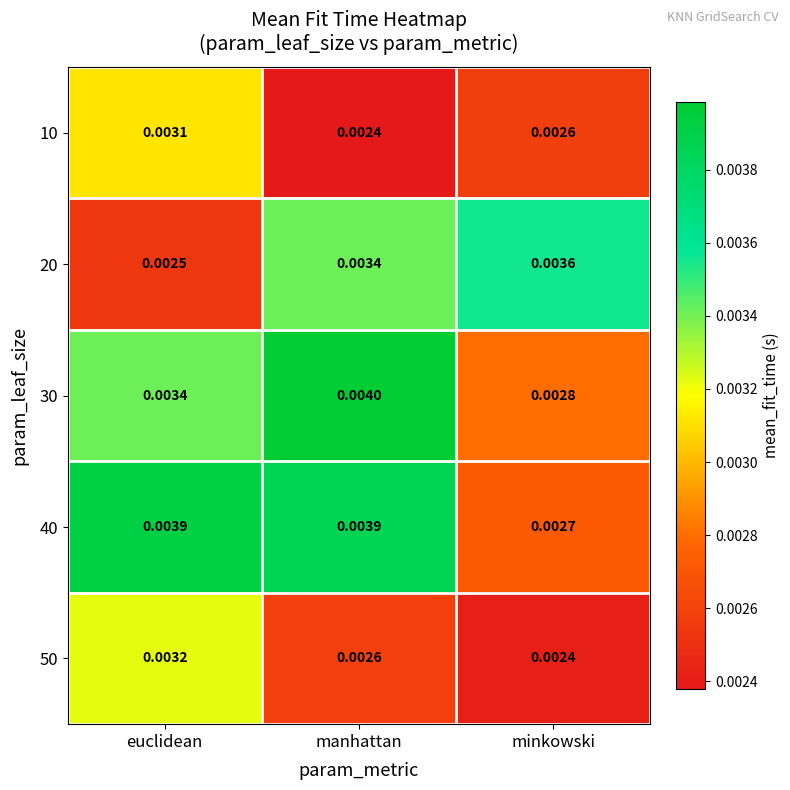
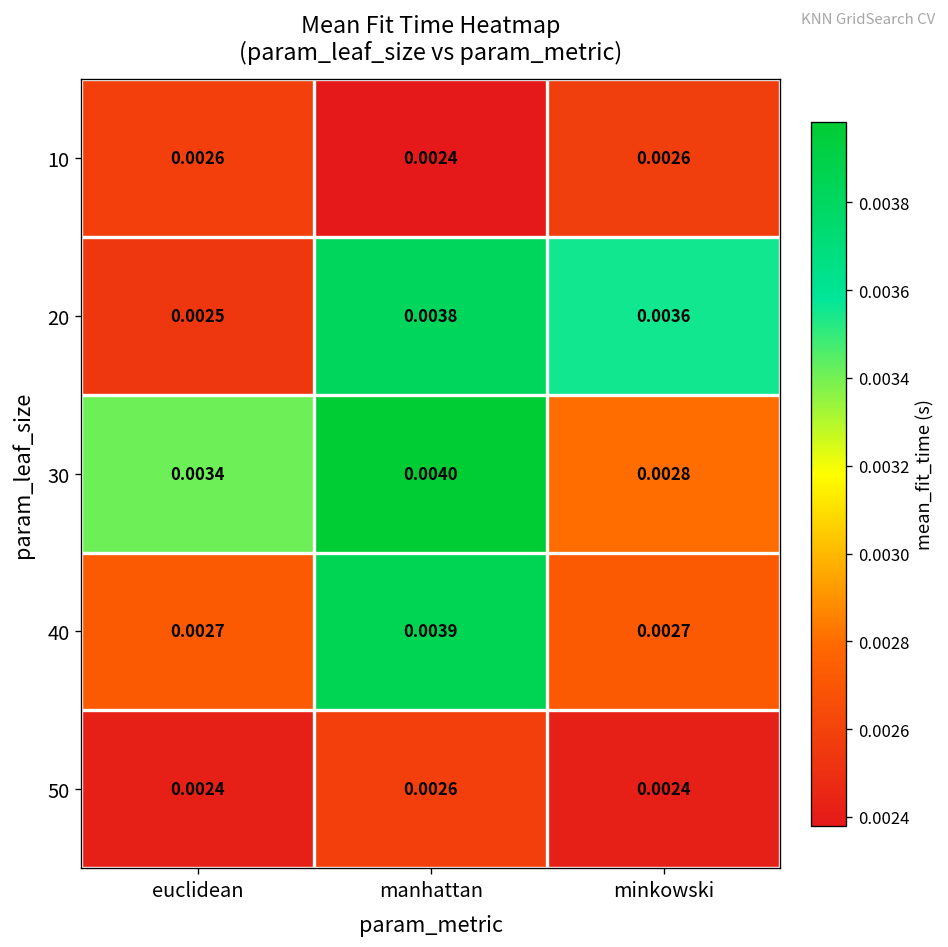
  {
    "10": {
-     "euclidean": 0.0031,
+     "euclidean": 0.0026,
      "manhattan": 0.0024,
      "minkowski": 0.0026
    },
    "20": {
      "euclidean": 0.0025,
-     "manhattan": 0.0034,
+     "manhattan": 0.0038,
      "minkowski": 0.0036
    },
    "30": {
      "euclidean": 0.0034,
      "manhattan": 0.0040,
      "minkowski": 0.0028
    },
    "40": {
-     "euclidean": 0.0039,
+     "euclidean": 0.0027,
      "manhattan": 0.0039,
      "minkowski": 0.0027
    },
    "50": {
-     "euclidean": 0.0032,
+     "euclidean": 0.0024,
      "manhattan": 0.0026,
      "minkowski": 0.0024
    }
  }
